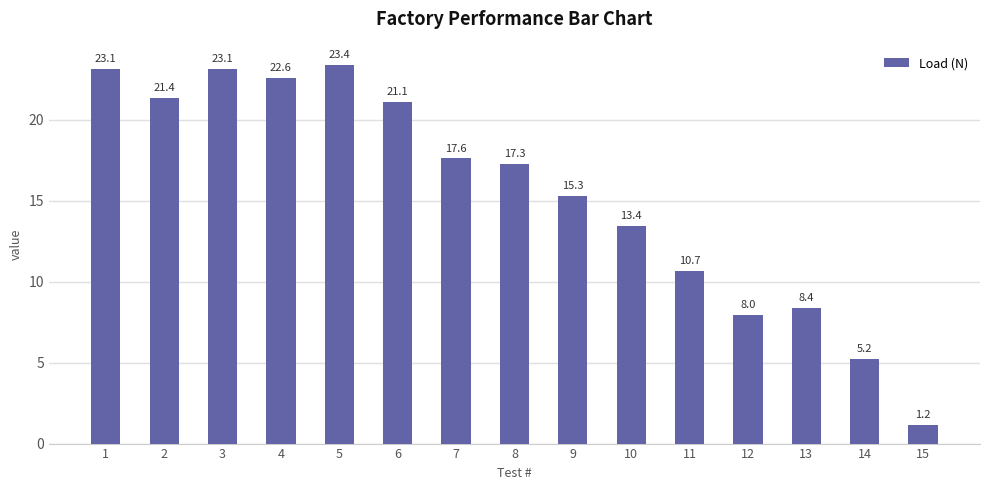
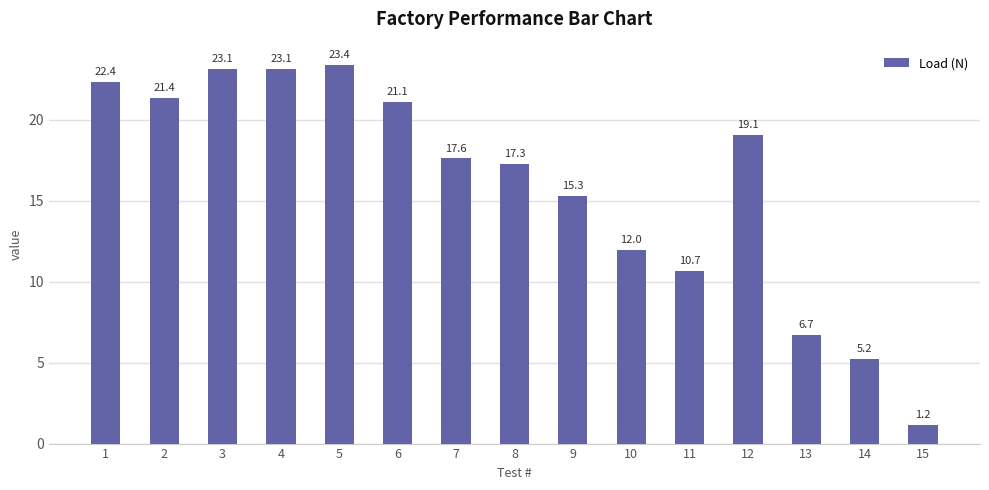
  {
-   "1": 23.1,
+   "1": 22.4,
    "2": 21.4,
    "3": 23.1,
-   "4": 22.6,
+   "4": 23.1,
    "5": 23.4,
    "6": 21.1,
    "7": 17.6,
    "8": 17.3,
    "9": 15.3,
-   "10": 13.4,
+   "10": 12.0,
    "11": 10.7,
-   "12": 8.0,
-   "13": 8.4,
+   "12": 19.1,
+   "13": 6.7,
    "14": 5.2,
    "15": 1.2
  }
